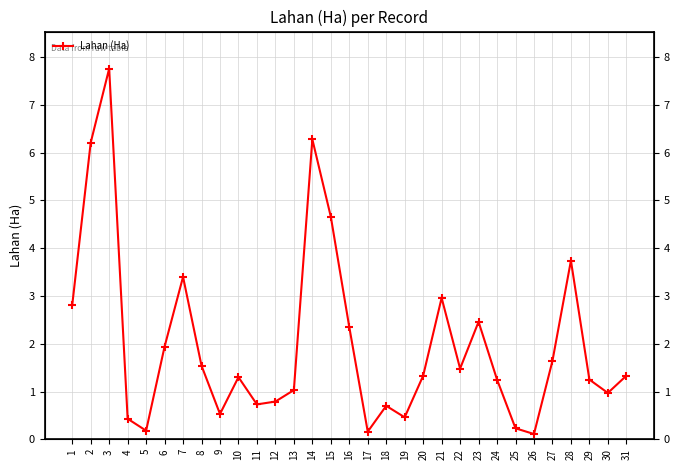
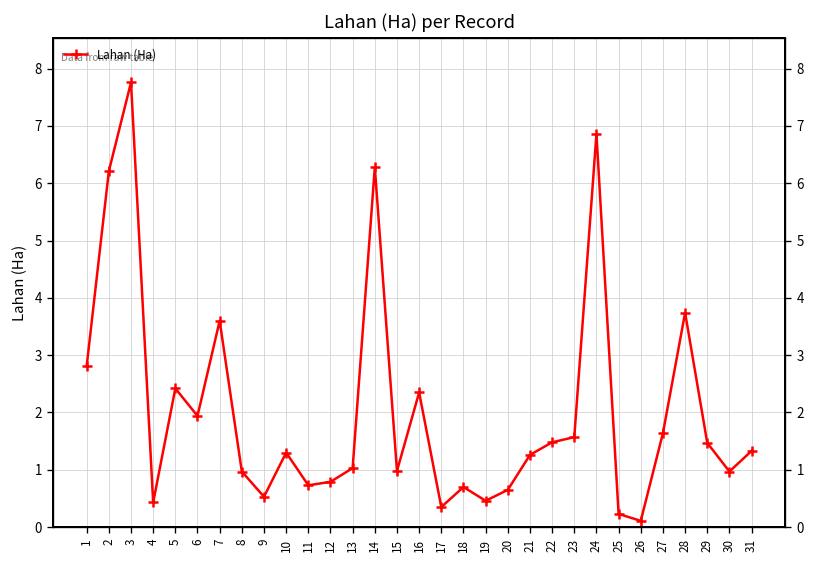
  {
    "1": 2.8,
    "2": 6.2,
    "3": 7.8,
    "4": 0.4,
-   "5": 0.2,
+   "5": 2.4,
    "6": 1.9,
-   "7": 3.4,
-   "8": 1.5,
+   "7": 3.6,
+   "8": 1.0,
    "9": 0.5,
    "10": 1.3,
    "11": 0.7,
    "12": 0.8,
    "13": 1.0,
    "14": 6.3,
-   "15": 4.7,
+   "15": 1.0,
    "16": 2.4,
-   "17": 0.2,
+   "17": 0.4,
    "18": 0.7,
    "19": 0.5,
-   "20": 1.3,
-   "21": 3.0,
+   "20": 0.7,
+   "21": 1.3,
    "22": 1.5,
-   "23": 2.5,
-   "24": 1.3,
+   "23": 1.6,
+   "24": 6.9,
    "25": 0.2,
    "26": 0.1,
    "27": 1.6,
    "28": 3.7,
-   "29": 1.3,
+   "29": 1.5,
    "30": 1.0,
    "31": 1.3
  }
